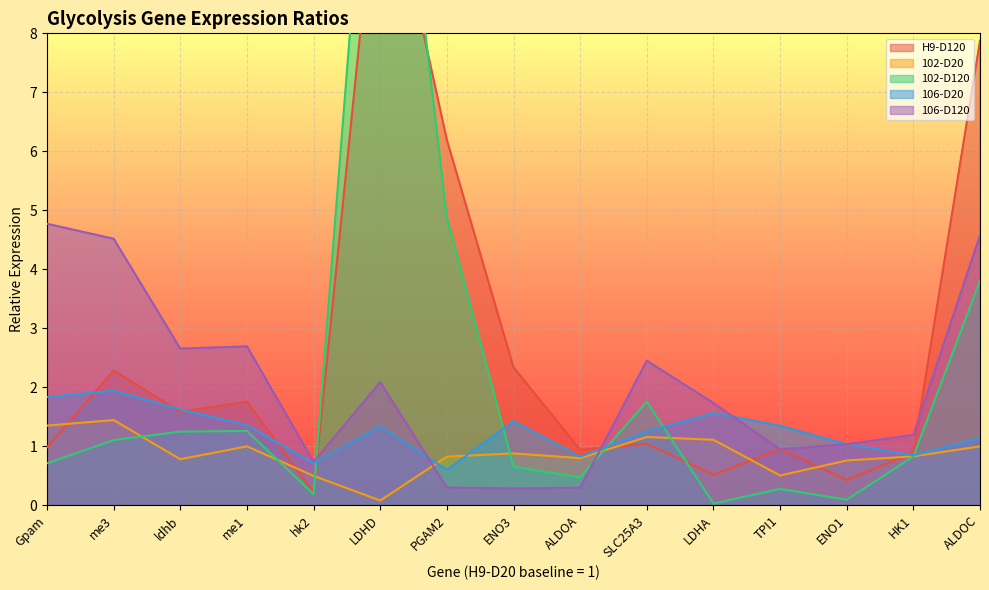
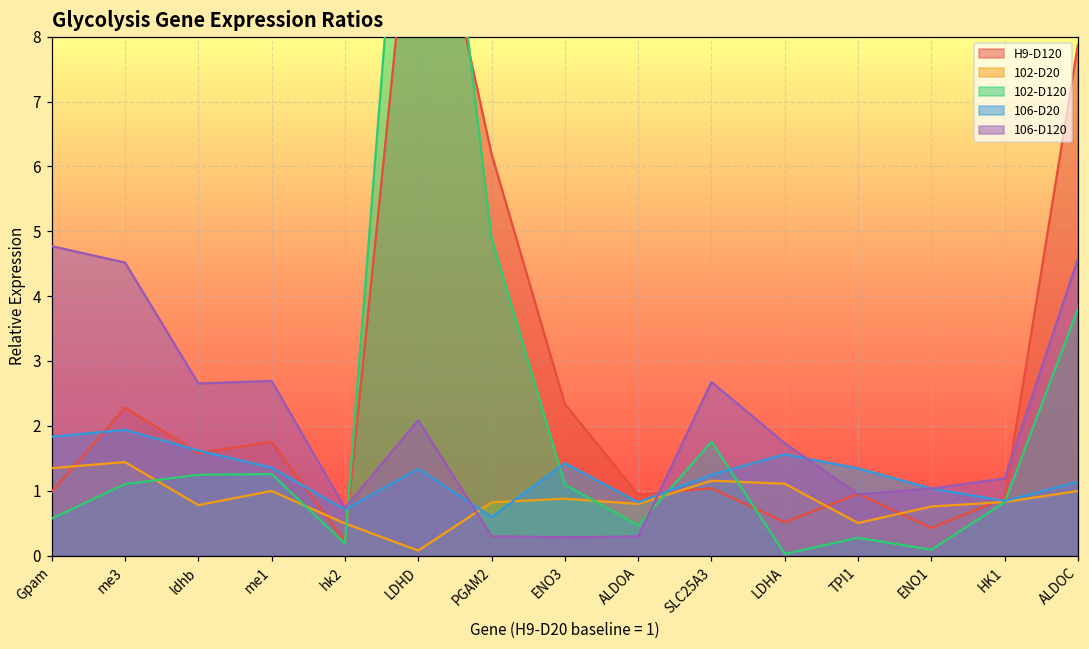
  {
    "H9-D120": {
      "Gpam": 1.0,
      "me3": 2.3,
      "me1": 1.8,
      "PGAM2": 6.2,
      "ENO3": 2.3,
      "ALDOA": 0.9,
      "SLC25A3": 1.0,
      "LDHA": 0.5,
      "ENO1": 0.4,
      "HK1": 0.9,
      "ALDOC": 7.9
    },
    "102-D20": {
      "Gpam": 1.3,
      "me3": 1.4,
      "ldhb": 0.8,
      "me1": 1.0,
      "hk2": 0.5,
      "LDHD": 0.1,
      "PGAM2": 0.8,
      "ENO3": 0.9,
      "SLC25A3": 1.2,
      "LDHA": 1.1,
      "TPI1": 0.5,
      "ENO1": 0.8,
      "ALDOC": 1.0
    },
    "102-D120": {
-     "Gpam": 0.7,
+     "Gpam": 0.6,
      "me3": 1.1,
      "ldhb": 1.2,
      "me1": 1.3,
      "PGAM2": 4.9,
-     "ENO3": 0.7,
+     "ENO3": 1.1,
      "ALDOA": 0.5,
      "SLC25A3": 1.8,
      "LDHA": 0.0,
      "TPI1": 0.3,
      "ENO1": 0.1,
      "ALDOC": 3.8
    },
    "106-D20": {
      "Gpam": 1.8,
      "me3": 1.9,
      "me1": 1.4,
      "LDHD": 1.3,
      "PGAM2": 0.6,
      "ENO3": 1.4,
      "SLC25A3": 1.2,
      "LDHA": 1.6,
      "TPI1": 1.3,
      "ALDOC": 1.1
    },
    "106-D120": {
      "Gpam": 4.8,
      "me3": 4.5,
      "ldhb": 2.7,
      "me1": 2.7,
      "LDHD": 2.1,
      "PGAM2": 0.3,
      "ENO3": 0.3,
      "ALDOA": 0.3,
-     "SLC25A3": 2.4,
+     "SLC25A3": 2.7,
      "LDHA": 1.7,
      "HK1": 1.2,
      "ALDOC": 4.6
    }
  }
